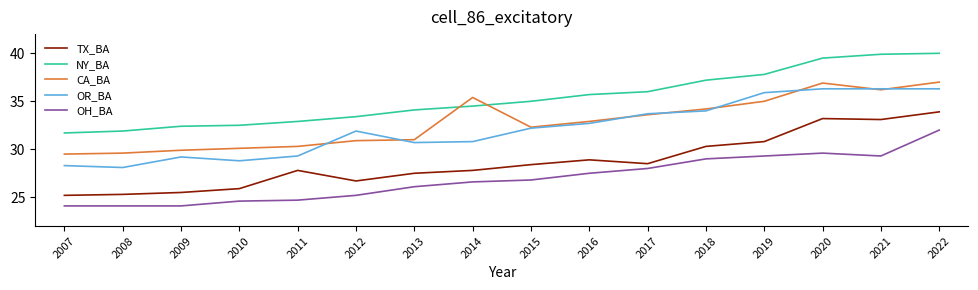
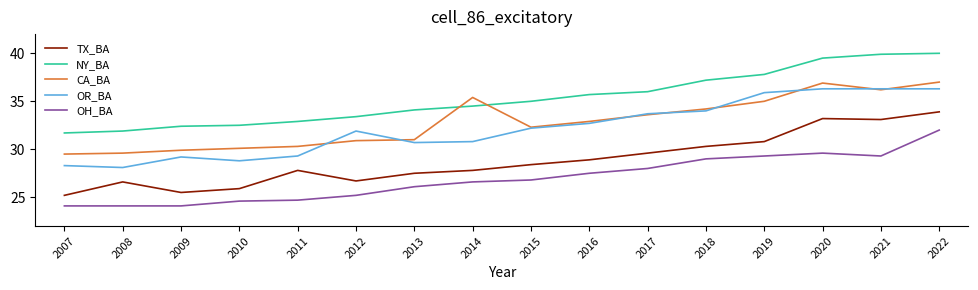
  {
    "TX_BA": {
      "2007": 25,
-     "2008": 25,
+     "2008": 27,
      "2009": 26,
      "2010": 26,
      "2011": 28,
      "2012": 27,
      "2013": 28,
      "2014": 28,
      "2015": 28,
      "2016": 29,
-     "2017": 29,
+     "2017": 30,
      "2018": 30,
      "2019": 31,
      "2020": 33,
      "2021": 33,
      "2022": 34
    },
    "NY_BA": {
      "2007": 32,
      "2008": 32,
      "2009": 32,
      "2010": 33,
      "2011": 33,
      "2012": 33,
      "2013": 34,
      "2014": 35,
      "2015": 35,
      "2016": 36,
      "2017": 36,
      "2018": 37,
      "2019": 38,
      "2020": 40,
      "2021": 40,
      "2022": 40
    },
    "CA_BA": {
      "2007": 30,
      "2008": 30,
      "2009": 30,
      "2010": 30,
      "2011": 30,
      "2012": 31,
      "2013": 31,
      "2014": 35,
      "2019": 35,
      "2020": 37,
      "2022": 37
    },
    "OR_BA": {
      "2007": 28,
      "2008": 28,
      "2009": 29,
      "2010": 29,
      "2011": 29,
      "2012": 32,
      "2013": 31,
      "2014": 31,
      "2019": 36,
      "2020": 36,
      "2022": 36
    },
    "OH_BA": {
      "2007": 24,
      "2008": 24,
      "2009": 24,
      "2010": 25,
      "2011": 25,
      "2012": 25,
      "2013": 26,
      "2014": 27,
      "2015": 27,
      "2016": 28,
      "2017": 28,
      "2018": 29,
      "2019": 29,
      "2020": 30,
      "2021": 29,
      "2022": 32
    }
  }
